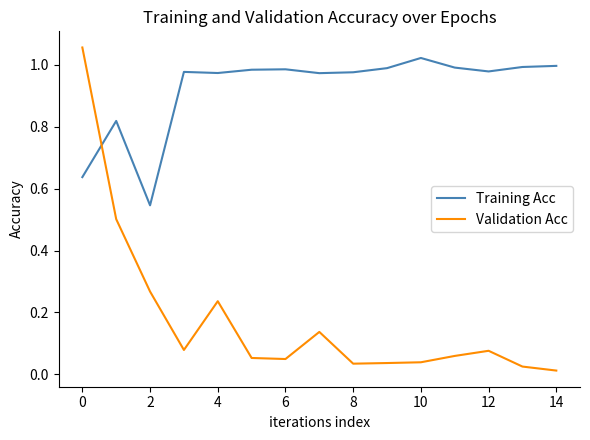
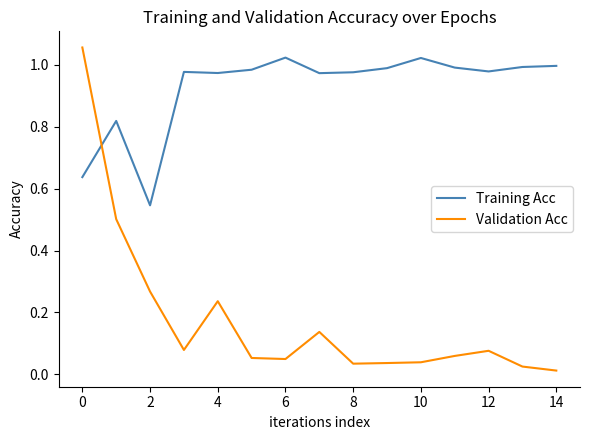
  {
    "Training Acc": {
      "0": 0.64,
      "2": 0.55,
      "4": 0.97,
-     "6": 0.99,
+     "6": 1.02,
      "8": 0.98,
      "10": 1.02,
      "12": 0.98,
      "14": 1.00
    },
    "Validation Acc": {
      "0": 1.06,
      "2": 0.27,
      "4": 0.24,
      "6": 0.05,
      "8": 0.03,
      "10": 0.04,
      "12": 0.08,
      "14": 0.01
    }
  }
